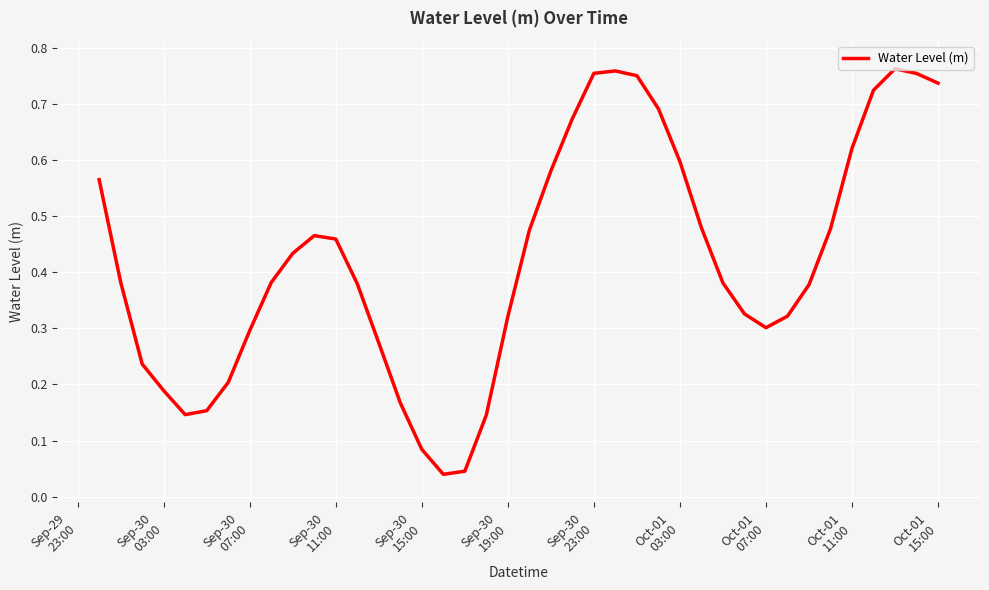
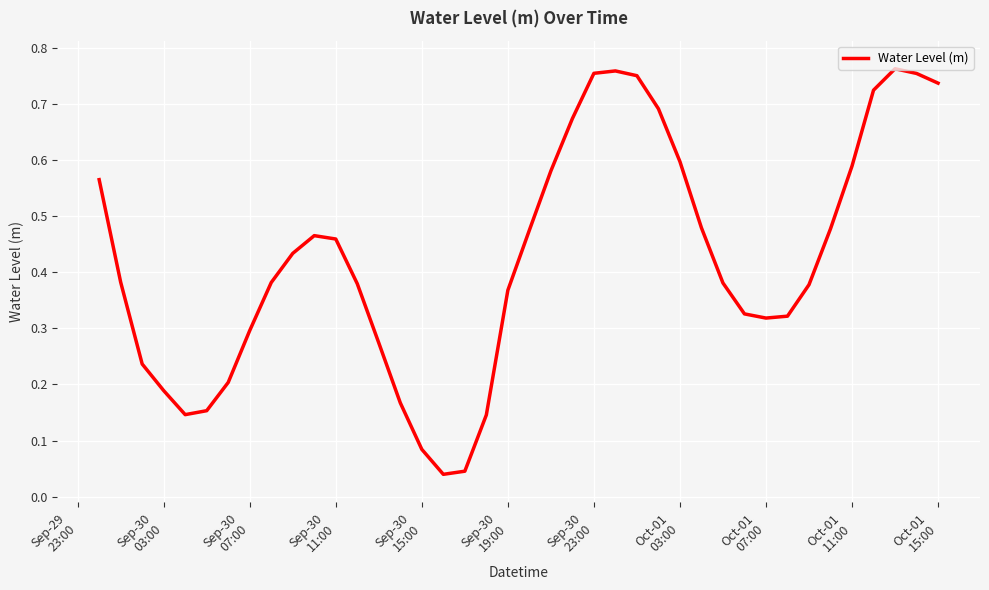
  {
    "Sep-30 03:00": 0.19,
    "Sep-30 07:00": 0.30,
    "Sep-30 11:00": 0.46,
    "Sep-30 15:00": 0.08,
-   "Sep-30 19:00": 0.32,
+   "Sep-30 19:00": 0.37,
    "Sep-30 23:00": 0.75,
    "Oct-01 03:00": 0.60,
-   "Oct-01 07:00": 0.30,
-   "Oct-01 11:00": 0.62,
+   "Oct-01 07:00": 0.32,
+   "Oct-01 11:00": 0.59,
    "Oct-01 15:00": 0.74
  }
